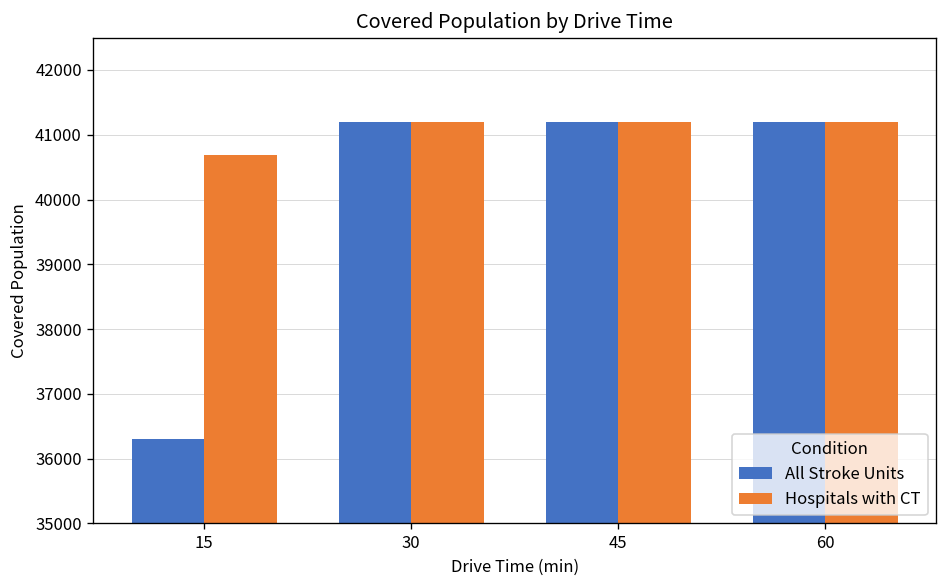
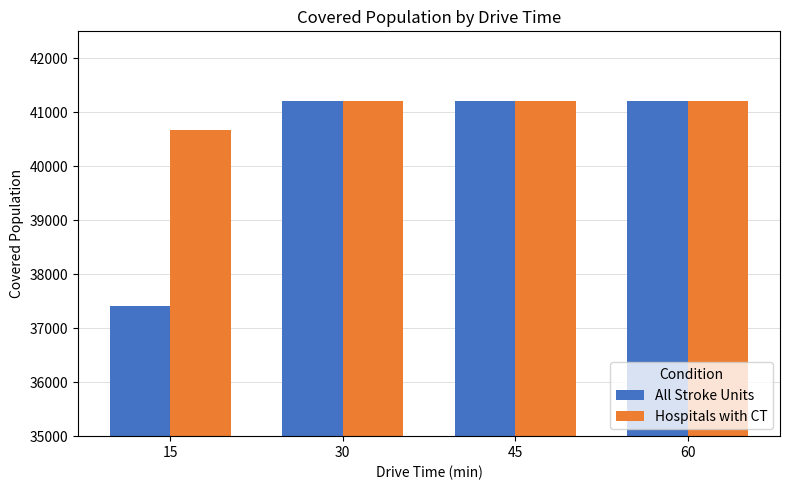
  {
    "All Stroke Units": {
-     "15": 36300,
+     "15": 37400,
      "30": 41200,
      "45": 41200,
      "60": 41200
    },
    "Hospitals with CT": {
      "15": 40700,
      "30": 41200,
      "45": 41200,
      "60": 41200
    }
  }
